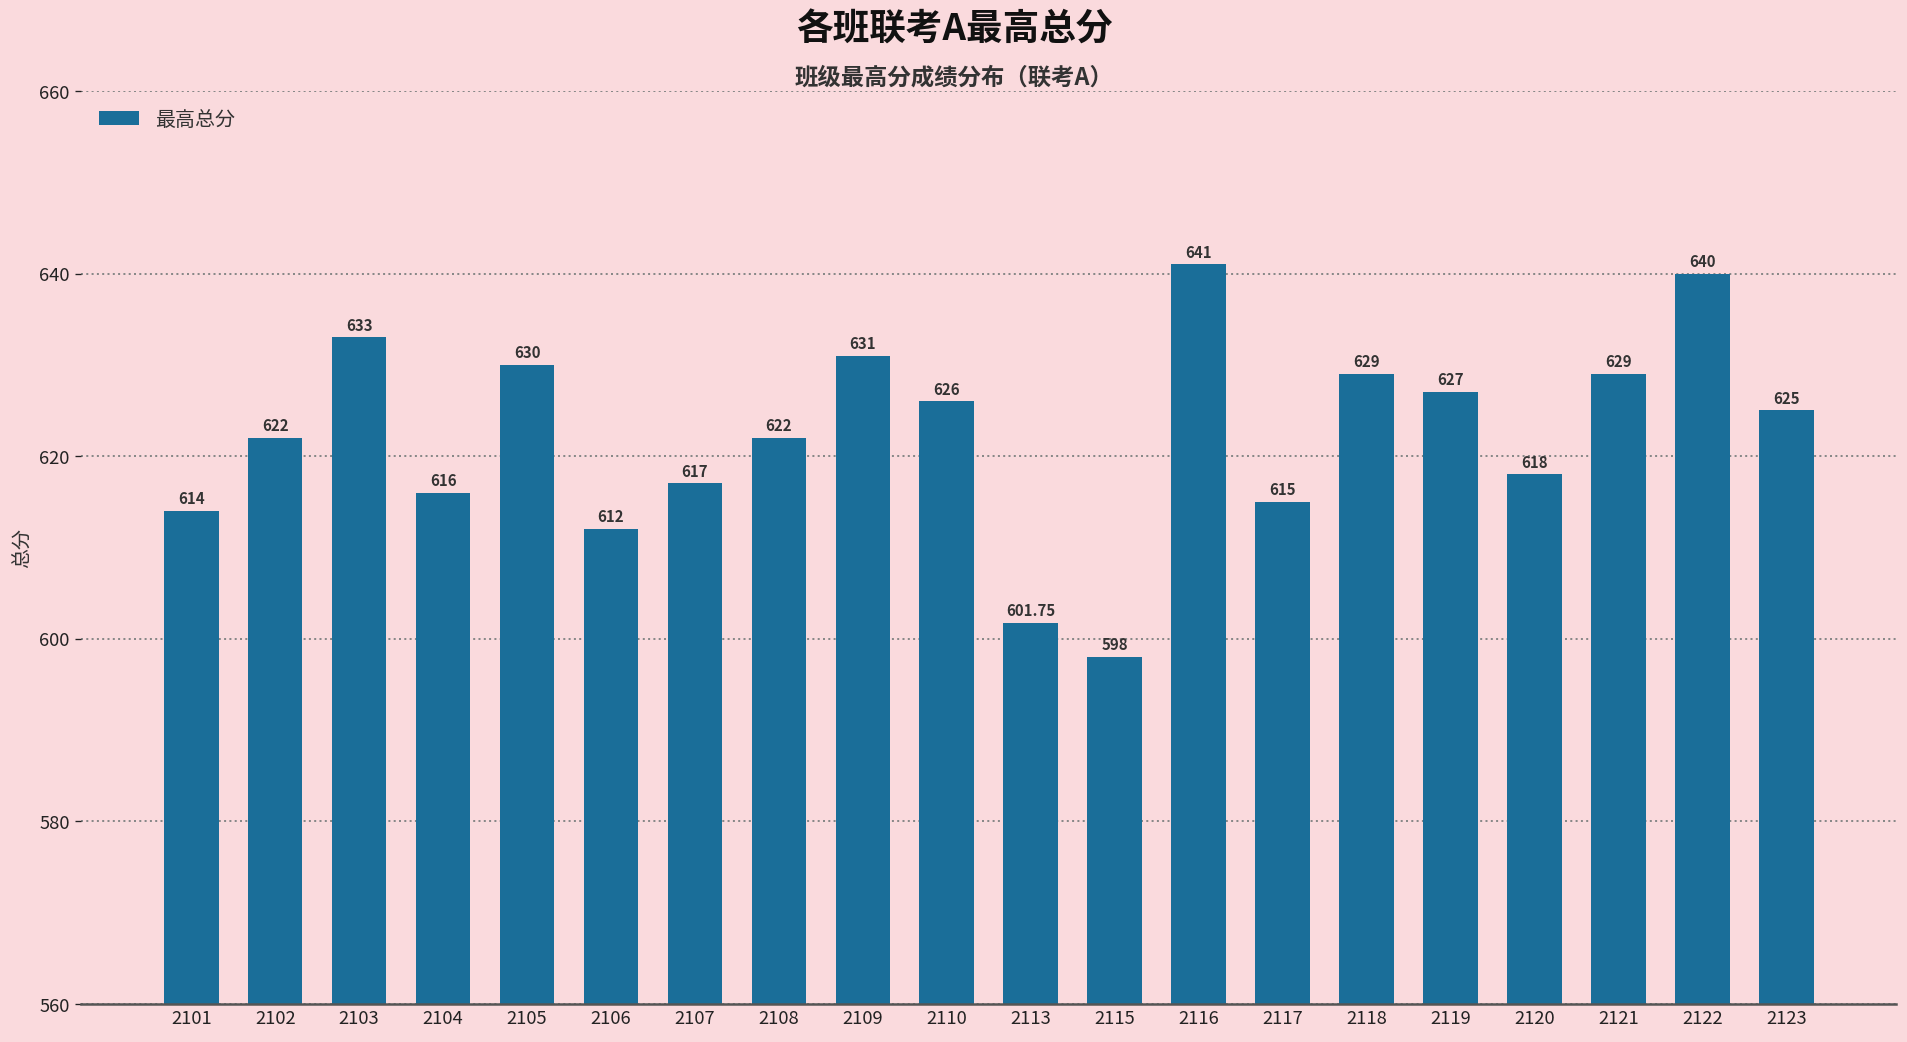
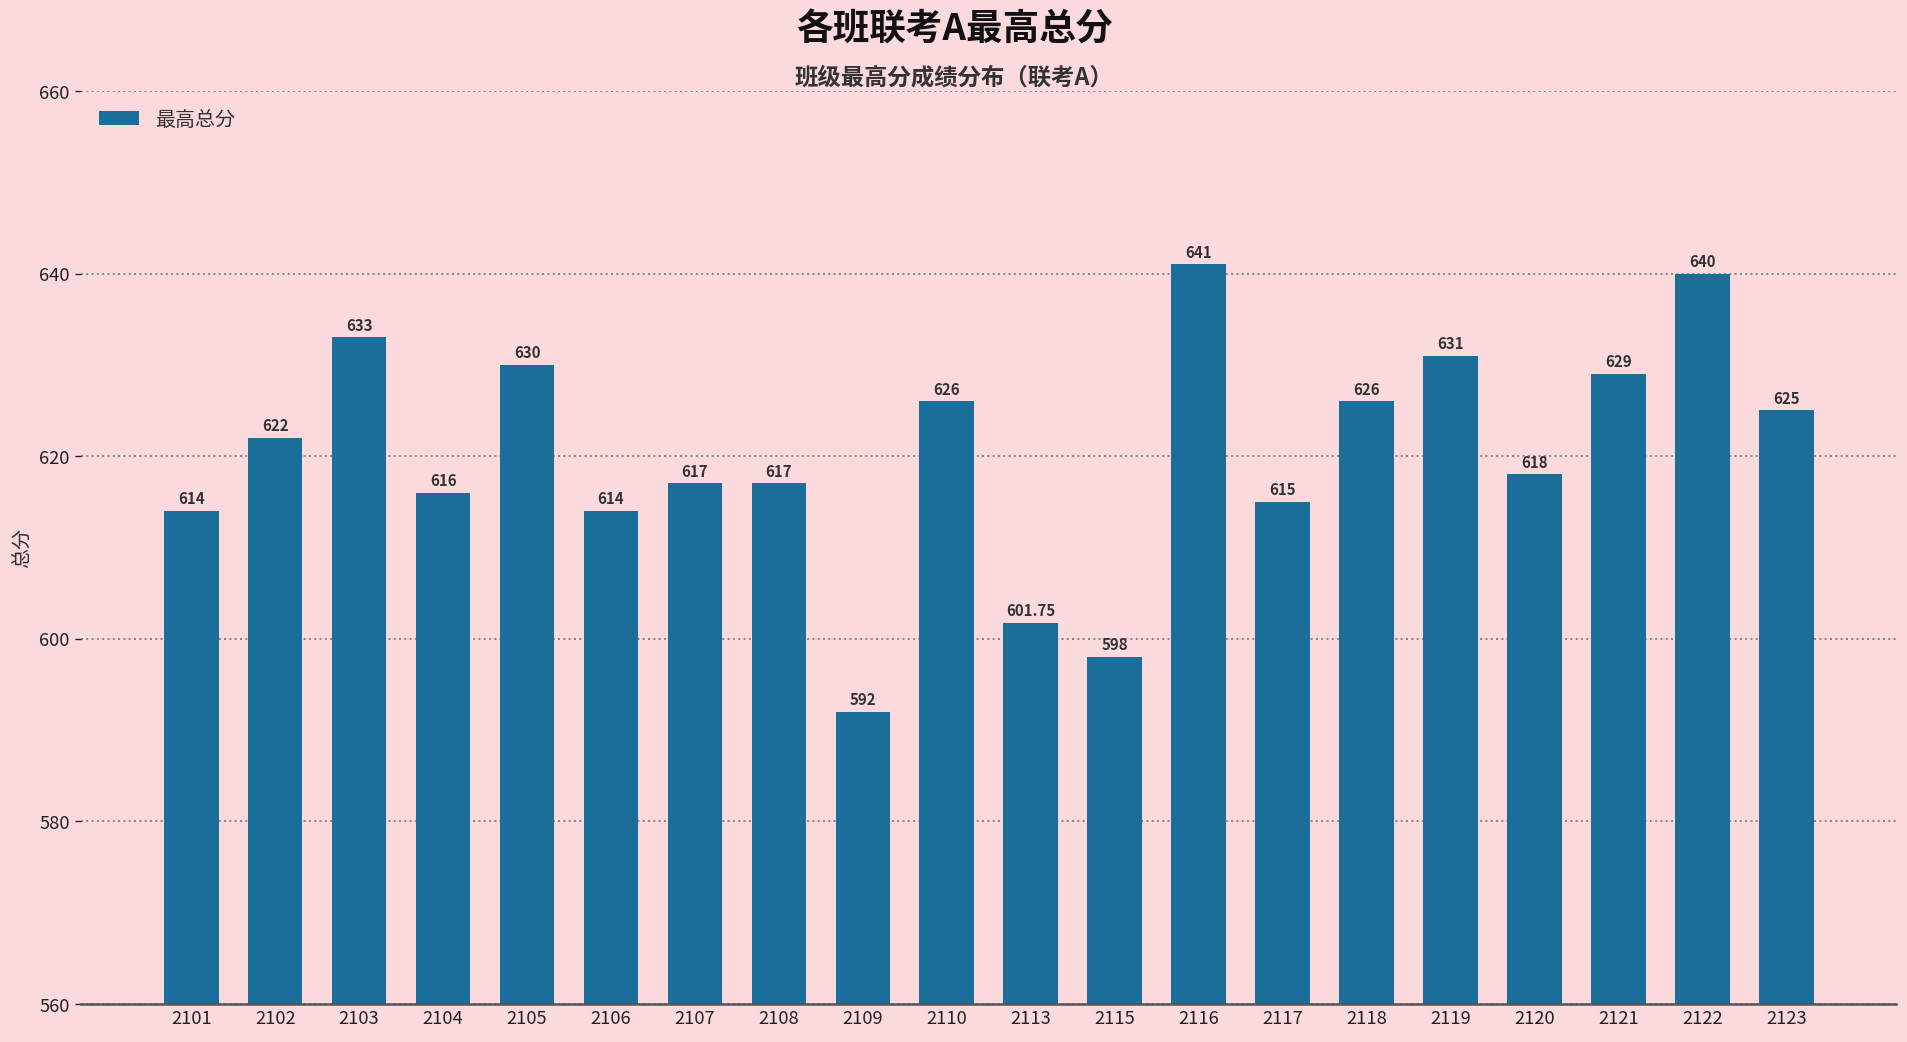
  {
    "2101": 614,
    "2102": 622,
    "2103": 633,
    "2104": 616,
    "2105": 630,
-   "2106": 612,
+   "2106": 614,
    "2107": 617,
-   "2108": 622,
-   "2109": 631,
+   "2108": 617,
+   "2109": 592,
    "2110": 626,
    "2113": 601.75,
    "2115": 598,
    "2116": 641,
    "2117": 615,
-   "2118": 629,
-   "2119": 627,
+   "2118": 626,
+   "2119": 631,
    "2120": 618,
    "2121": 629,
    "2122": 640,
    "2123": 625
  }
